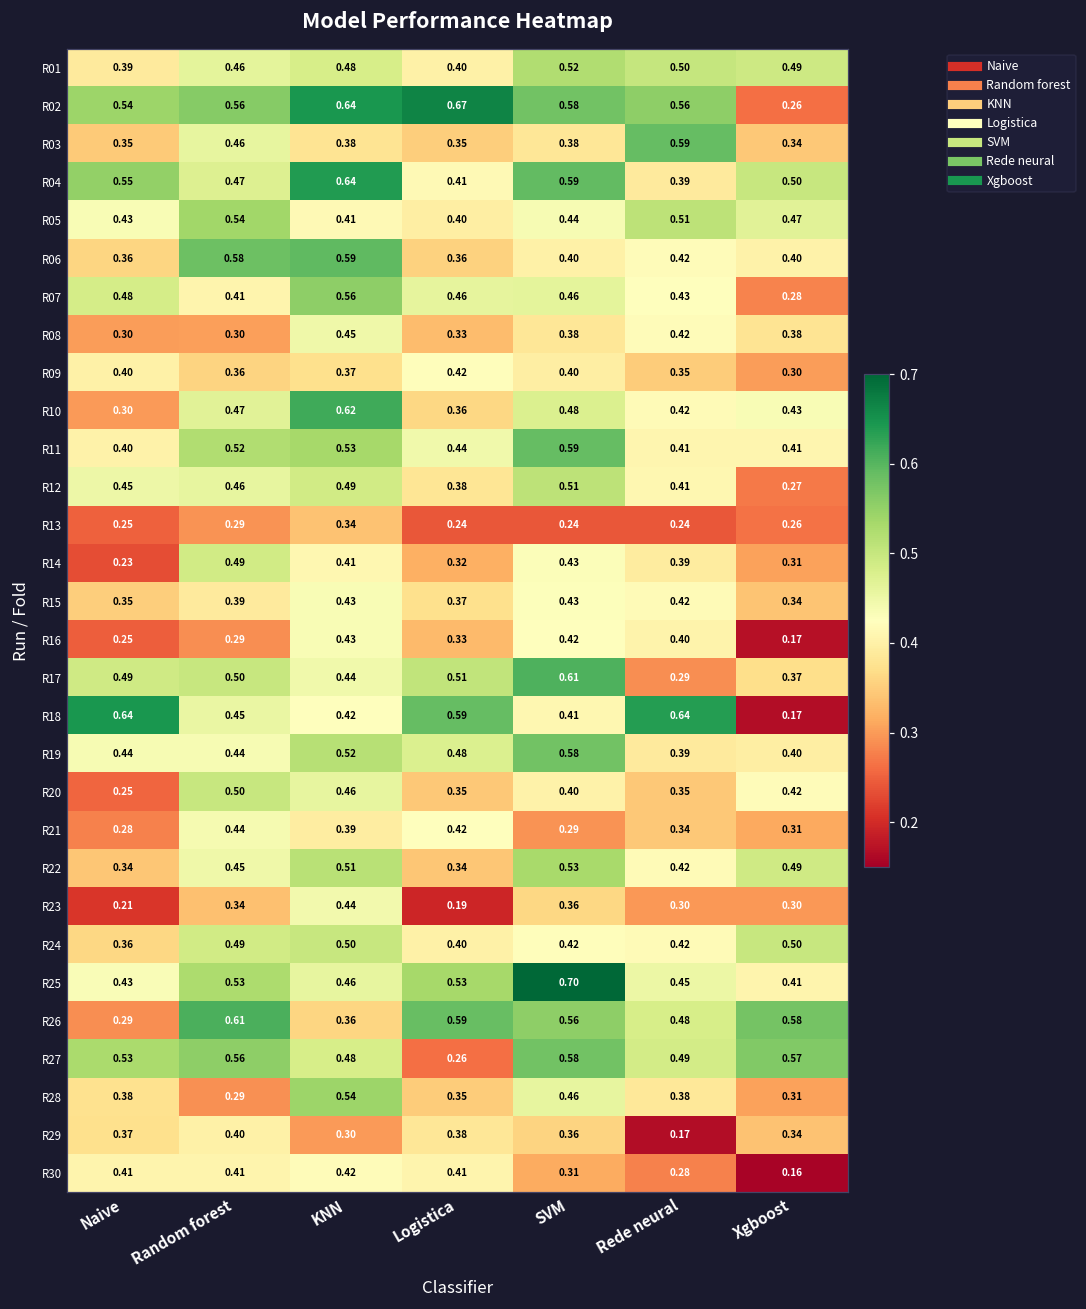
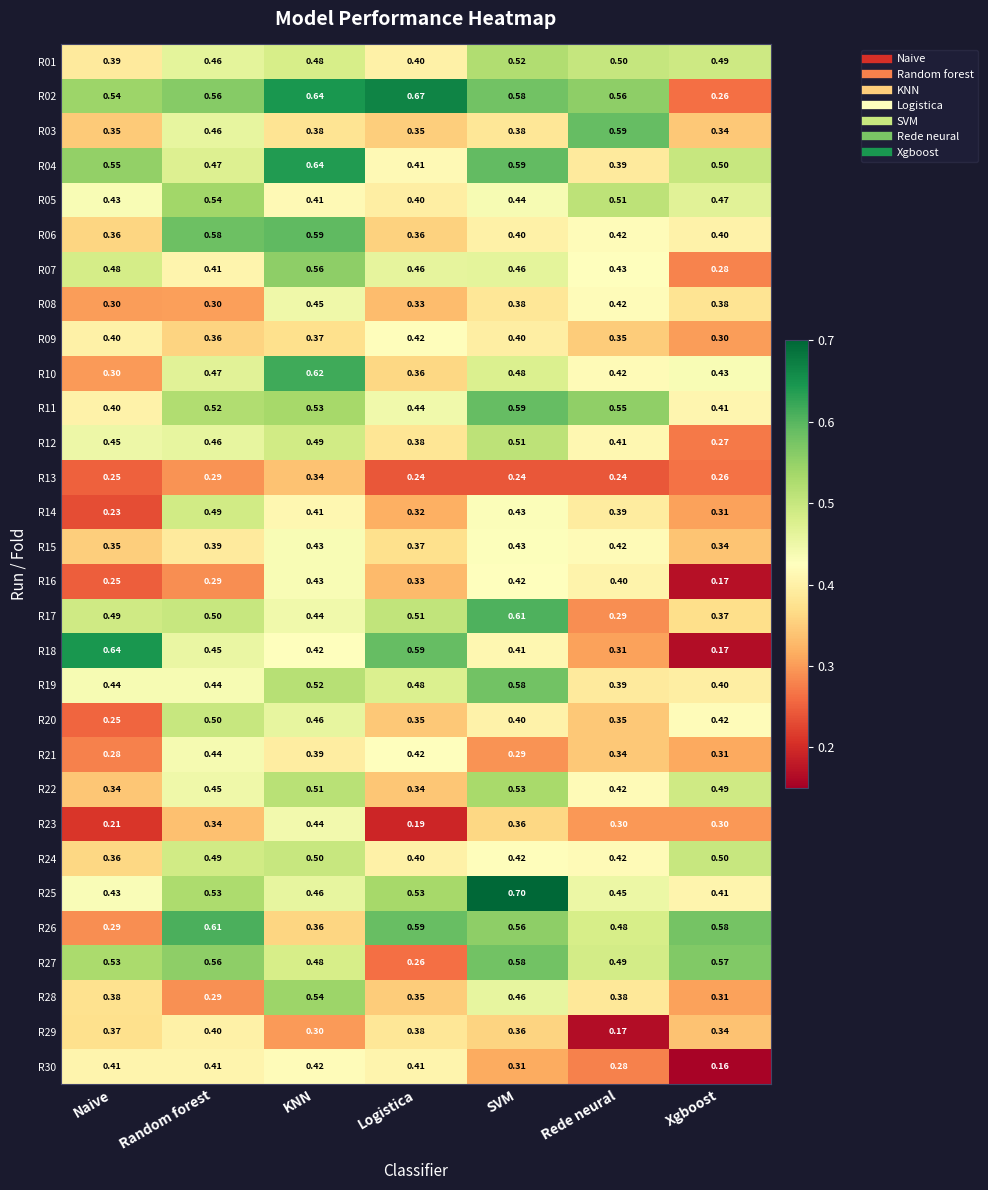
  {
    "R11": {
      "Naive": 0.40,
      "Random forest": 0.52,
      "KNN": 0.53,
      "Logistica": 0.44,
      "SVM": 0.59,
-     "Rede neural": 0.41,
+     "Rede neural": 0.55,
      "Xgboost": 0.41
    },
    "R18": {
      "Naive": 0.64,
      "Random forest": 0.45,
      "KNN": 0.42,
      "Logistica": 0.59,
      "SVM": 0.41,
-     "Rede neural": 0.64,
+     "Rede neural": 0.31,
      "Xgboost": 0.17
    }
  }
